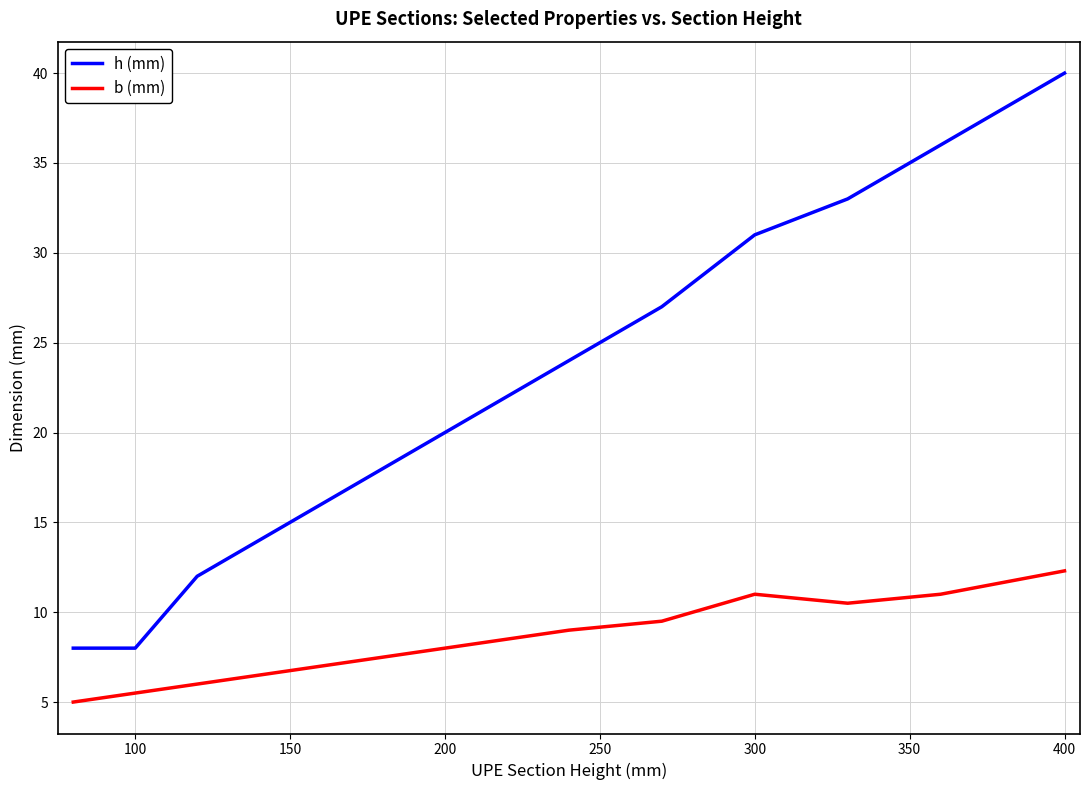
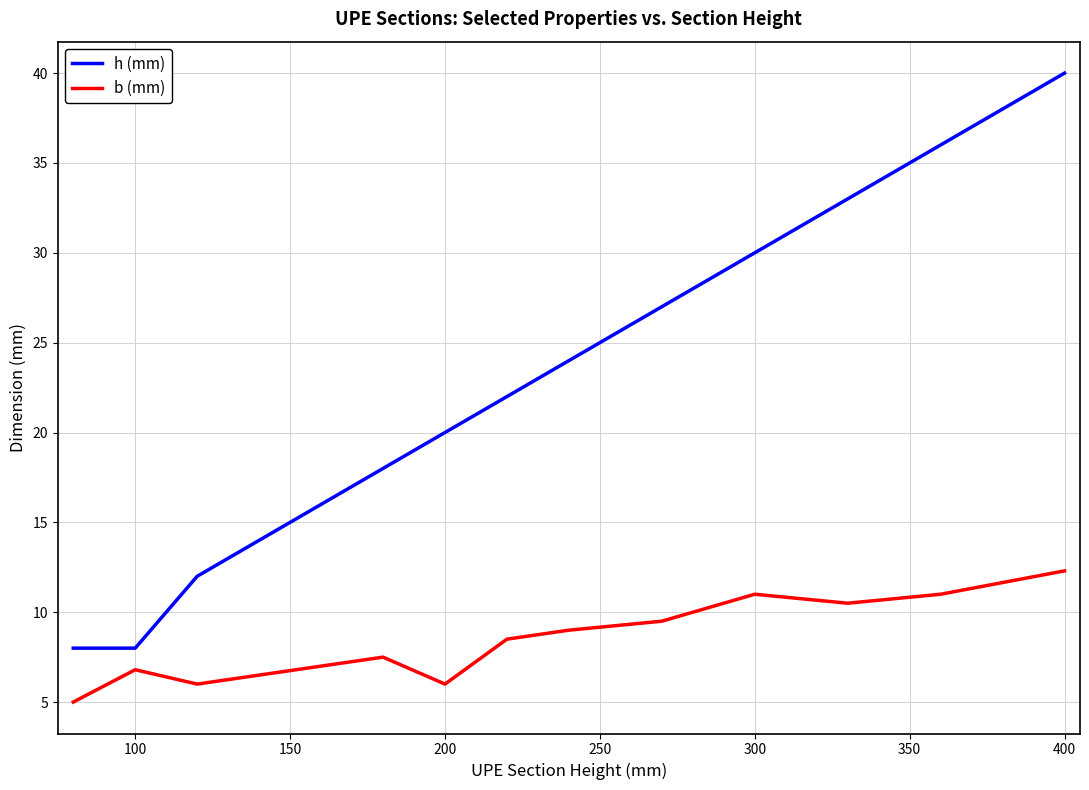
  {
    "h (mm)": {
      "100": 8,
      "200": 20,
-     "300": 31,
+     "300": 30,
      "400": 40
    },
    "b (mm)": {
-     "100": 5.5,
-     "200": 8,
+     "100": 6.8,
+     "200": 6,
      "300": 11.0,
      "400": 12.3
    }
  }
